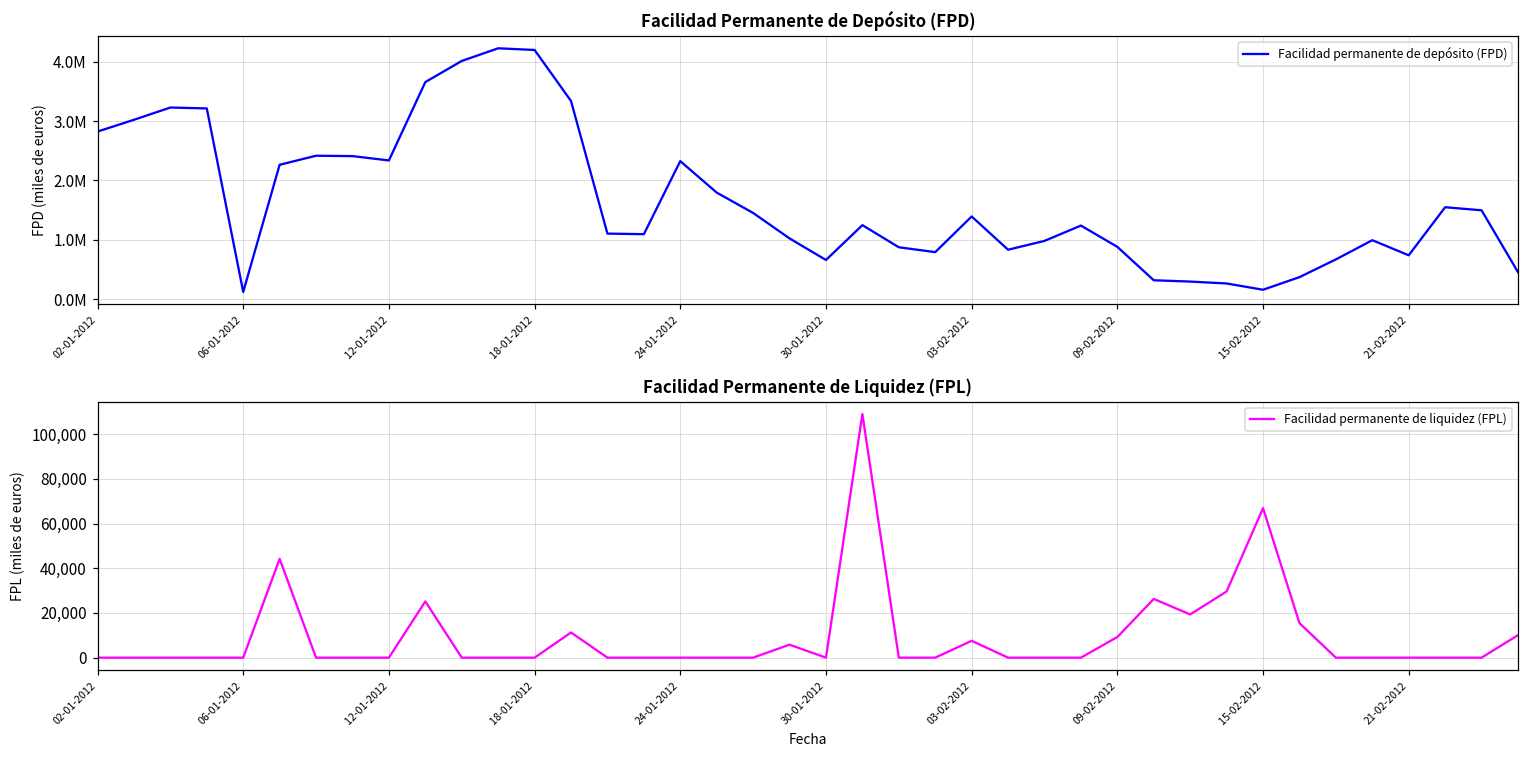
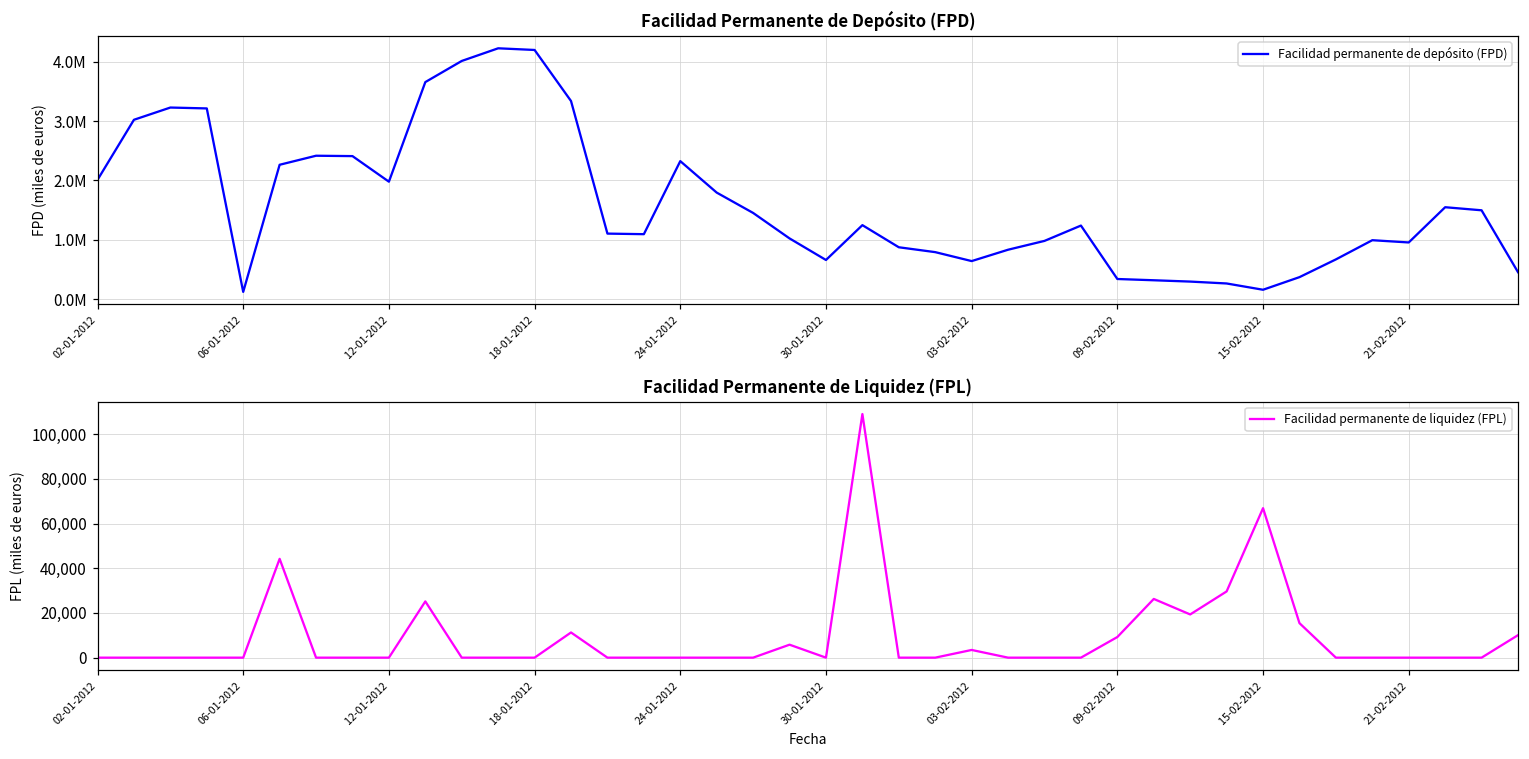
  {
    "Facilidad Permanente de Depósito (FPD)": {
-     "02-01-2012": "2800000",
+     "02-01-2012": "2000000",
      "06-01-2012": "100000",
-     "12-01-2012": "2300000",
+     "12-01-2012": "2000000",
      "18-01-2012": "4200000",
      "24-01-2012": "2300000",
      "30-01-2012": "700000",
-     "03-02-2012": "1400000",
-     "09-02-2012": "900000",
+     "03-02-2012": "600000",
+     "09-02-2012": "300000",
      "15-02-2012": "200000",
-     "21-02-2012": "700000"
+     "21-02-2012": "1000000"
    },
    "Facilidad Permanente de Liquidez (FPL)": {
      "02-01-2012": "0",
      "06-01-2012": "0",
      "12-01-2012": "0",
      "18-01-2012": "0",
      "24-01-2012": "0",
      "30-01-2012": "0",
-     "03-02-2012": "8,000",
+     "03-02-2012": "3,000",
      "09-02-2012": "9,000",
      "15-02-2012": "67,000",
      "21-02-2012": "0"
    }
  }
